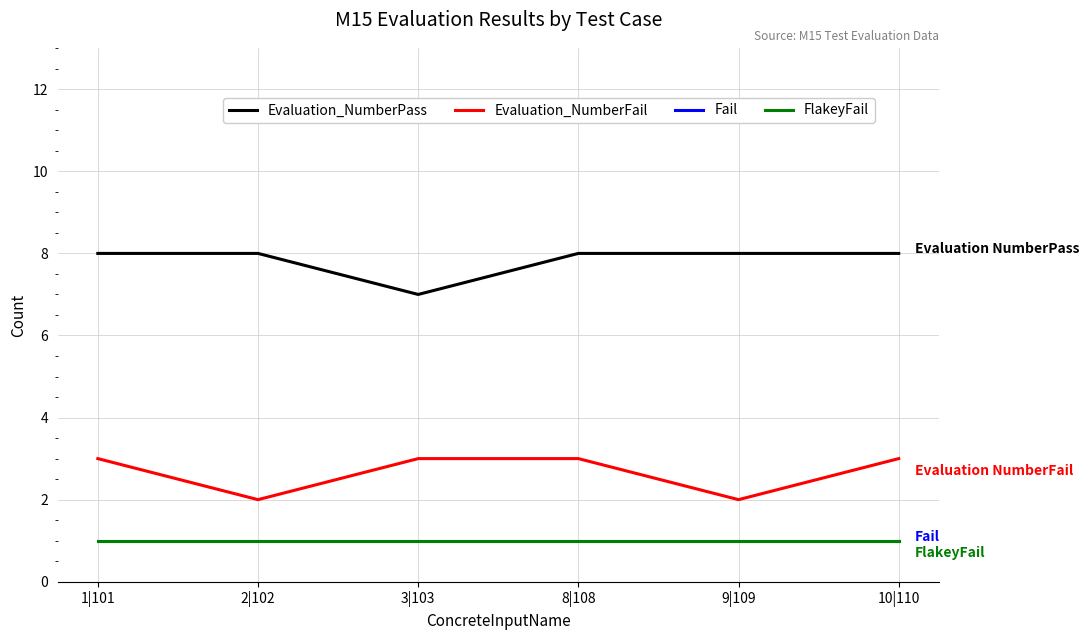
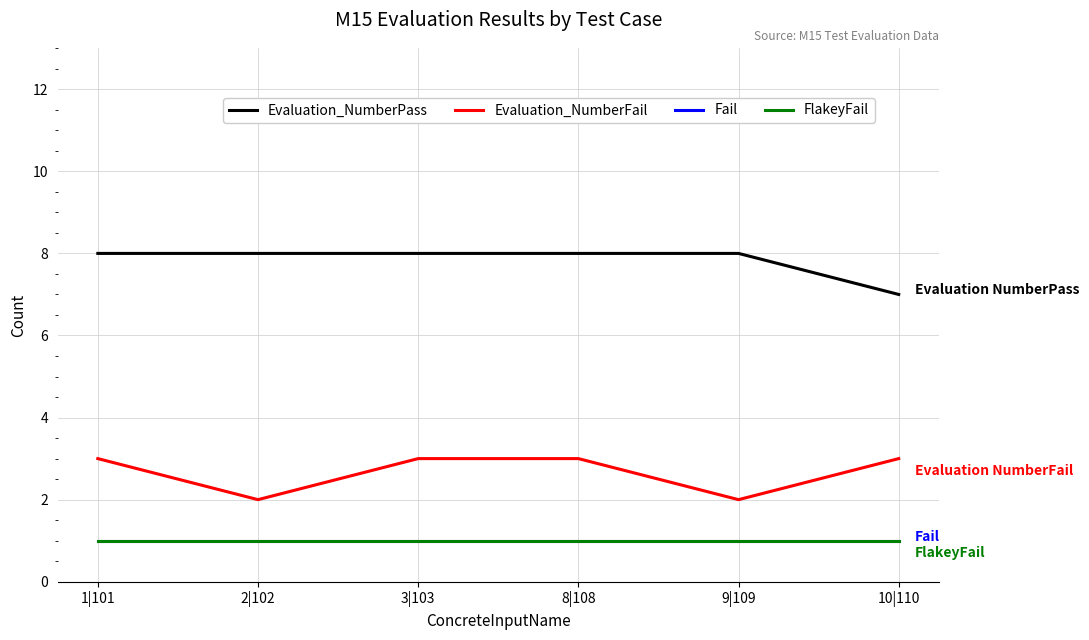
  {
    "Evaluation_NumberPass": {
      "1|101": 8,
      "2|102": 8,
-     "3|103": 7,
+     "3|103": 8,
      "8|108": 8,
      "9|109": 8,
-     "10|110": 8
+     "10|110": 7
    },
    "Evaluation_NumberFail": {
      "1|101": 3,
      "2|102": 2,
      "3|103": 3,
      "8|108": 3,
      "9|109": 2,
      "10|110": 3
    },
    "FlakeyFail": {
      "1|101": 1,
      "2|102": 1,
      "3|103": 1,
      "8|108": 1,
      "9|109": 1,
      "10|110": 1
    }
  }
